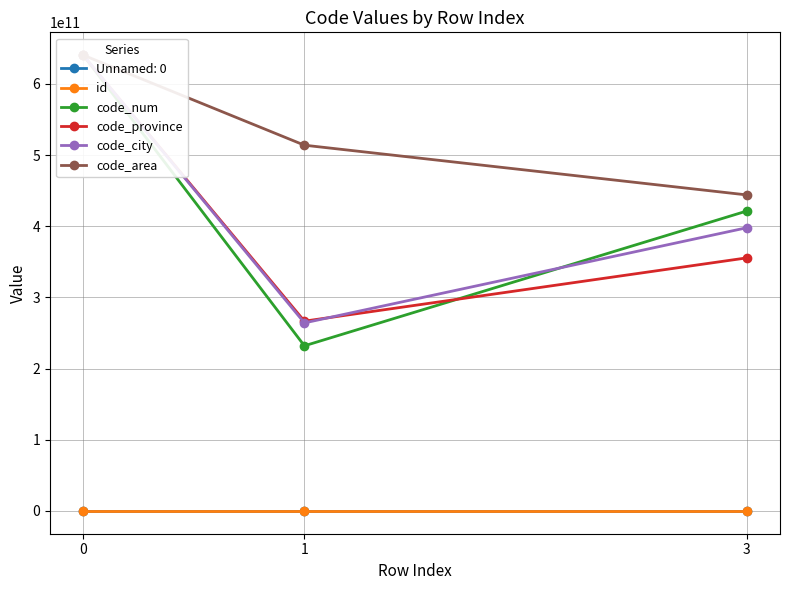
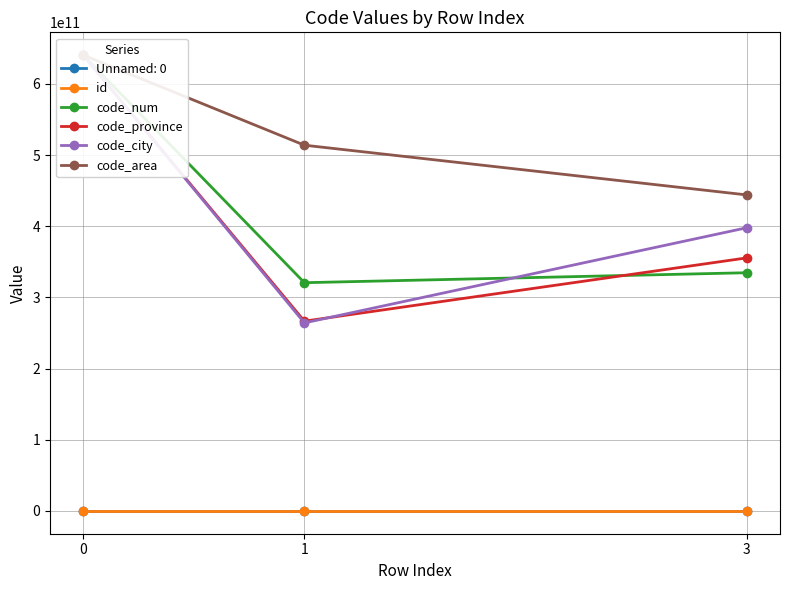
  {
    "id": {
      "0": 0,
      "1": 0,
      "3": 0
    },
    "code_num": {
-     "1": 230000000000,
-     "3": 420000000000
+     "1": 320000000000,
+     "3": 330000000000
    },
    "code_province": {
      "3": 360000000000
    },
    "code_city": {
      "3": 400000000000
    },
    "code_area": {
      "1": 510000000000,
      "3": 440000000000
    }
  }
